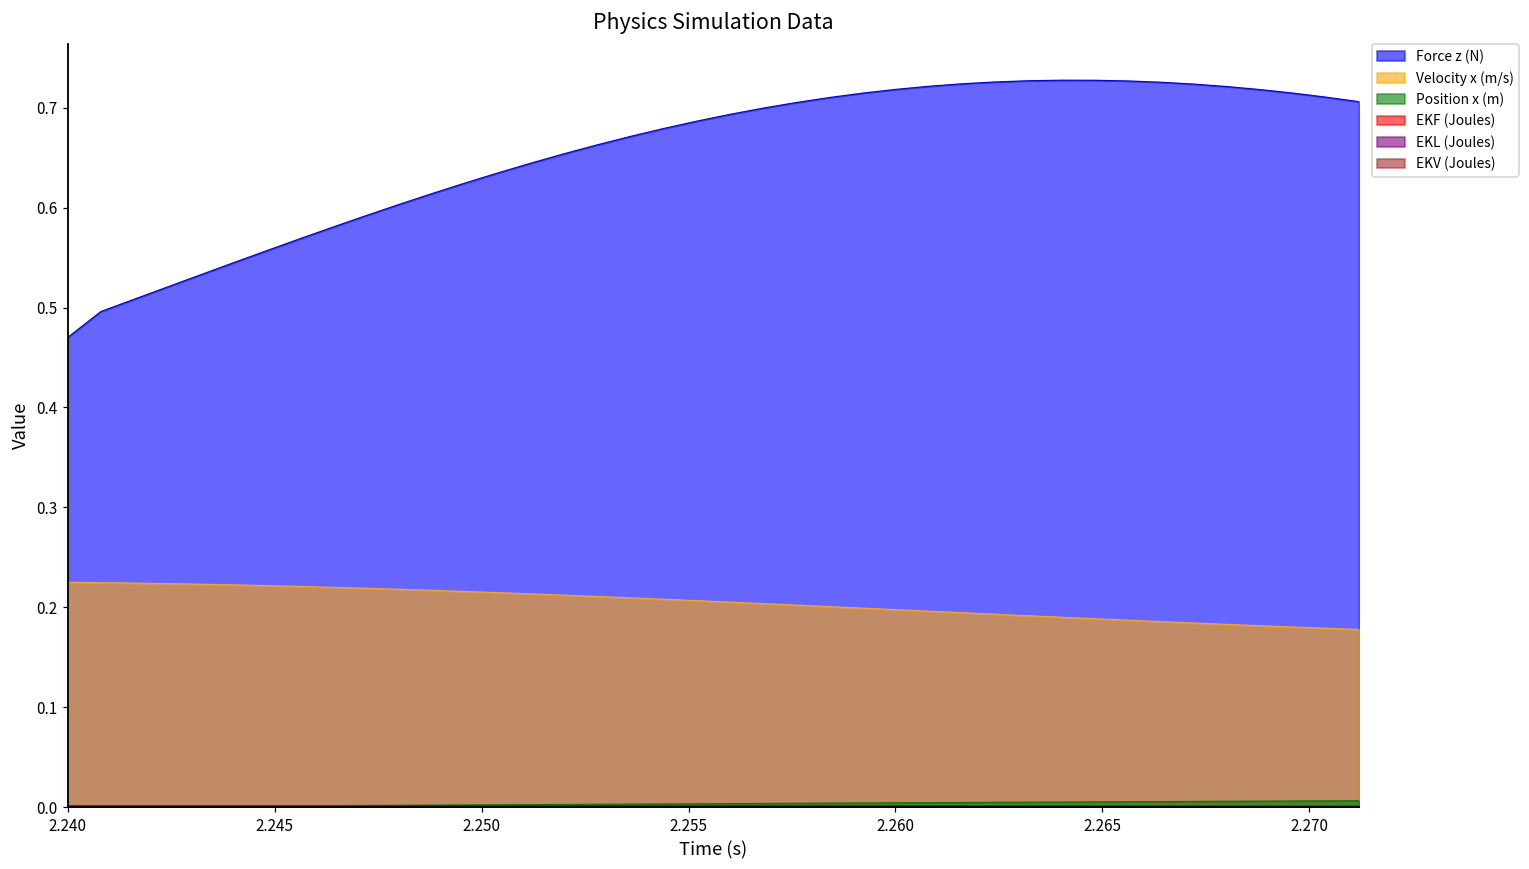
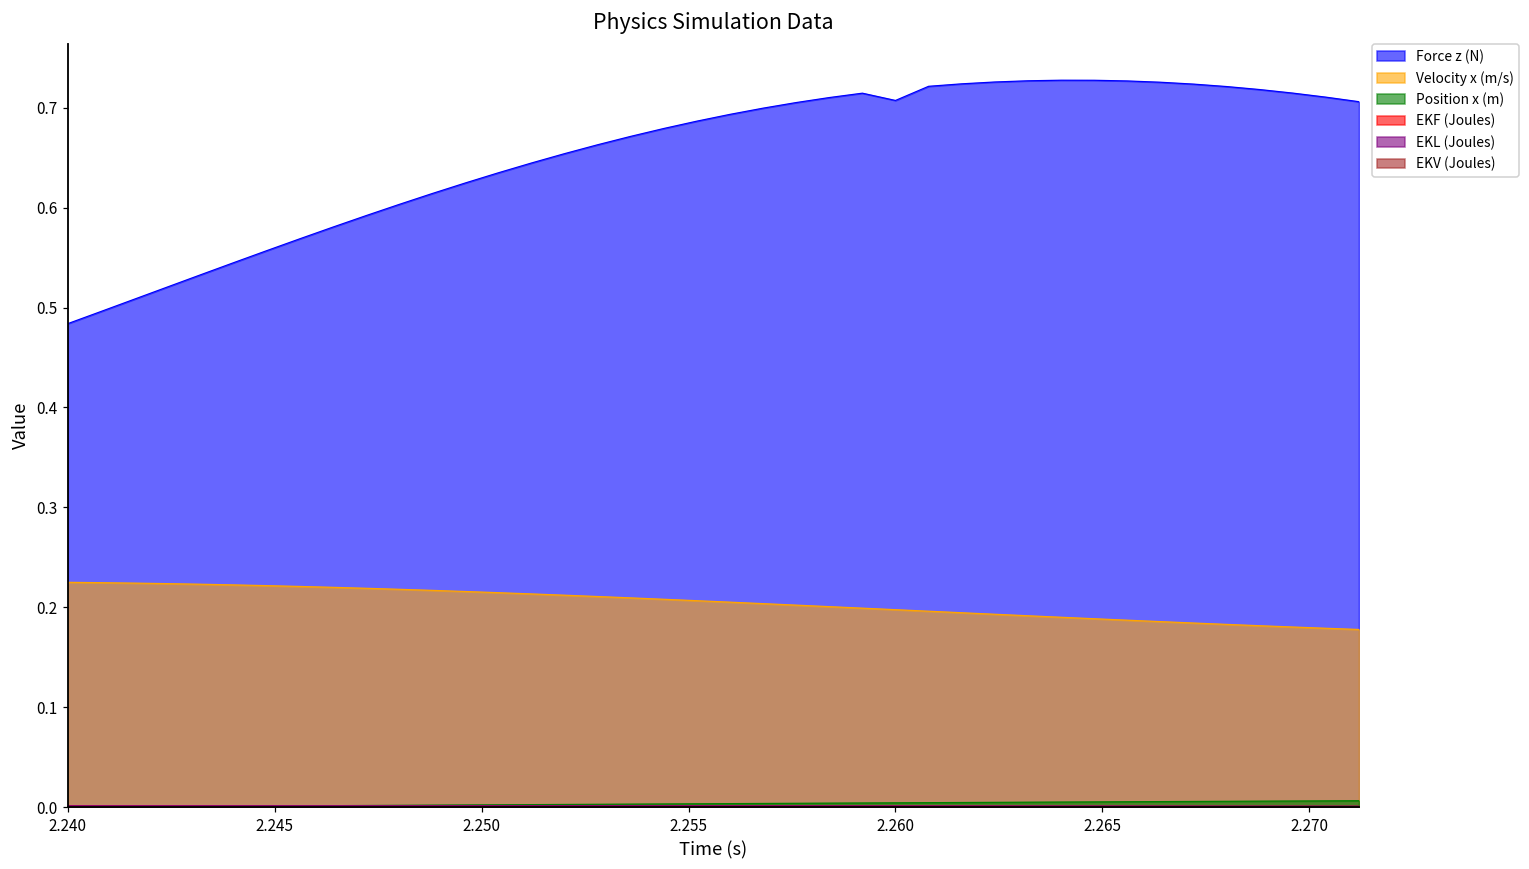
  {
    "Force z (N)": {
-     "2.240": 0.47,
-     "2.260": 0.72
+     "2.240": 0.48,
+     "2.260": 0.71
    },
    "Velocity x (m/s)": {
      "2.240": 0.22,
      "2.260": 0.20
    },
    "Position x (m)": {
      "2.260": 0.00
    }
  }
